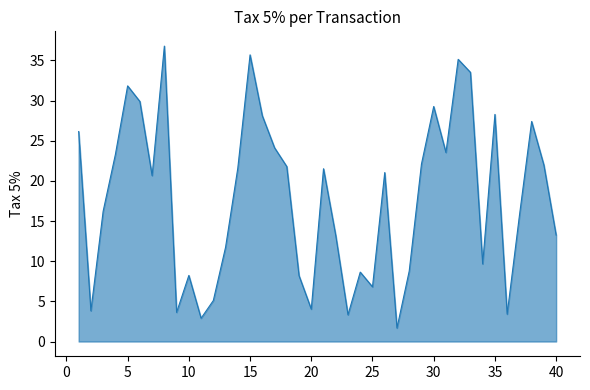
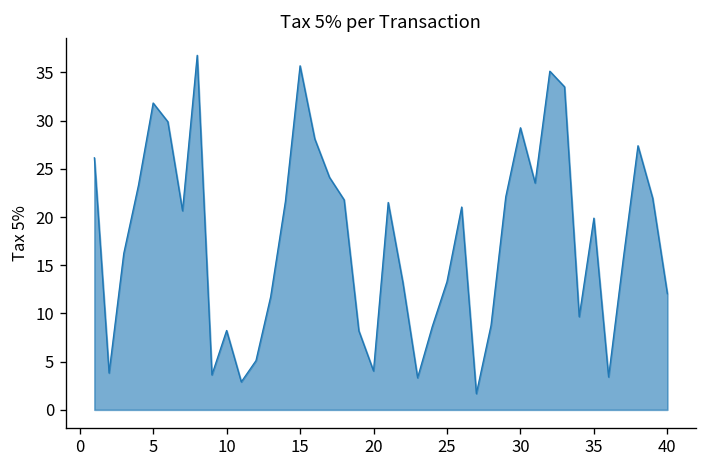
  {
    "5": 32,
    "10": 8,
    "15": 36,
    "20": 4,
-   "25": 7,
+   "25": 13,
    "30": 29,
-   "35": 28,
-   "40": 13
+   "35": 20,
+   "40": 12
  }
